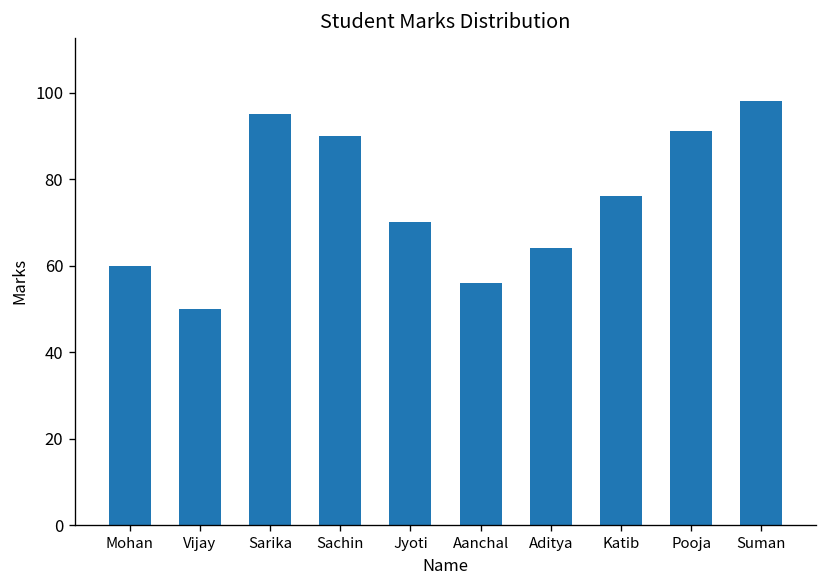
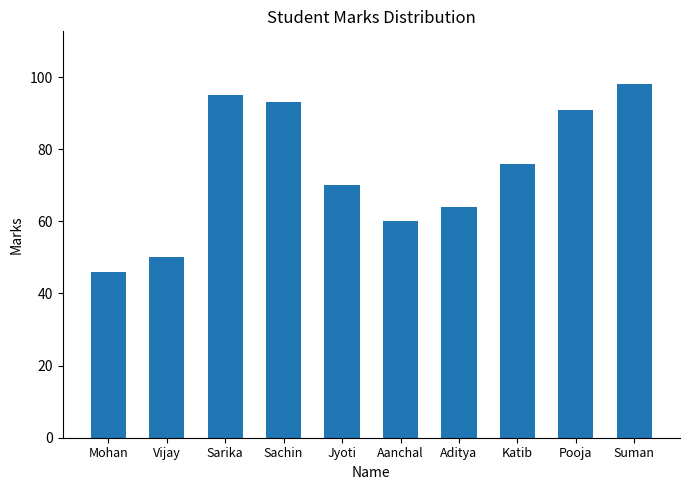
  {
-   "Mohan": 60,
+   "Mohan": 46,
    "Vijay": 50,
    "Sarika": 95,
-   "Sachin": 90,
+   "Sachin": 93,
    "Jyoti": 70,
-   "Aanchal": 56,
+   "Aanchal": 60,
    "Aditya": 64,
    "Katib": 76,
    "Pooja": 91,
    "Suman": 98
  }
